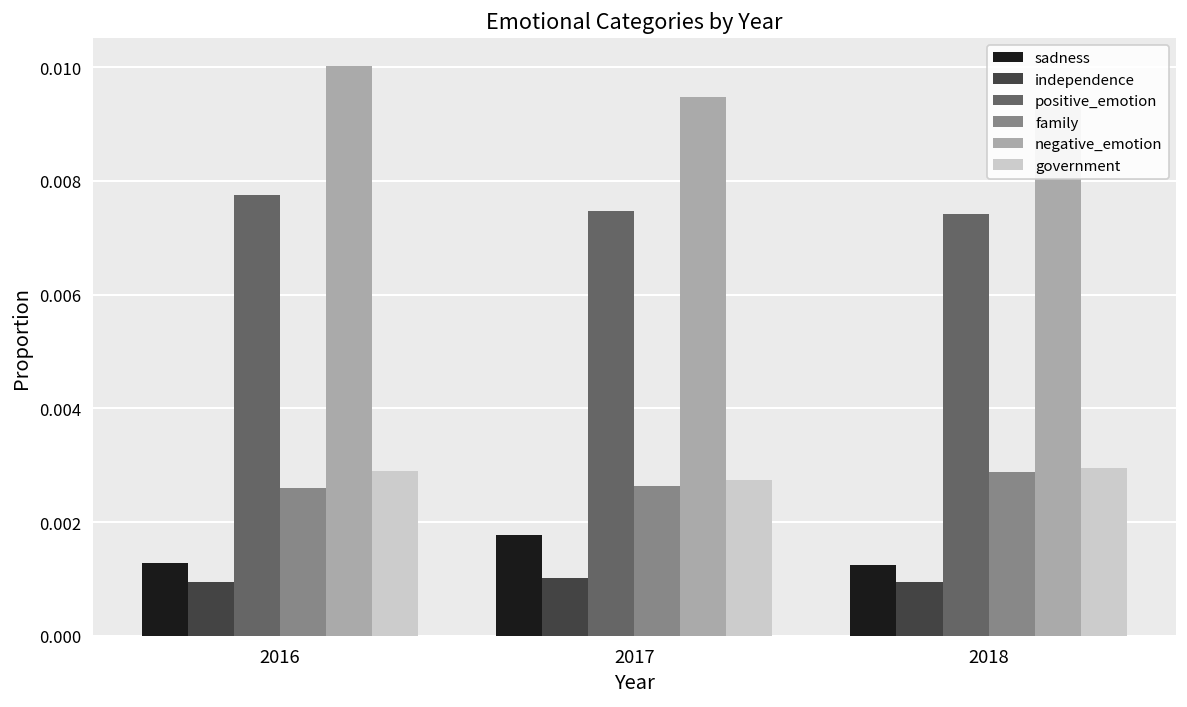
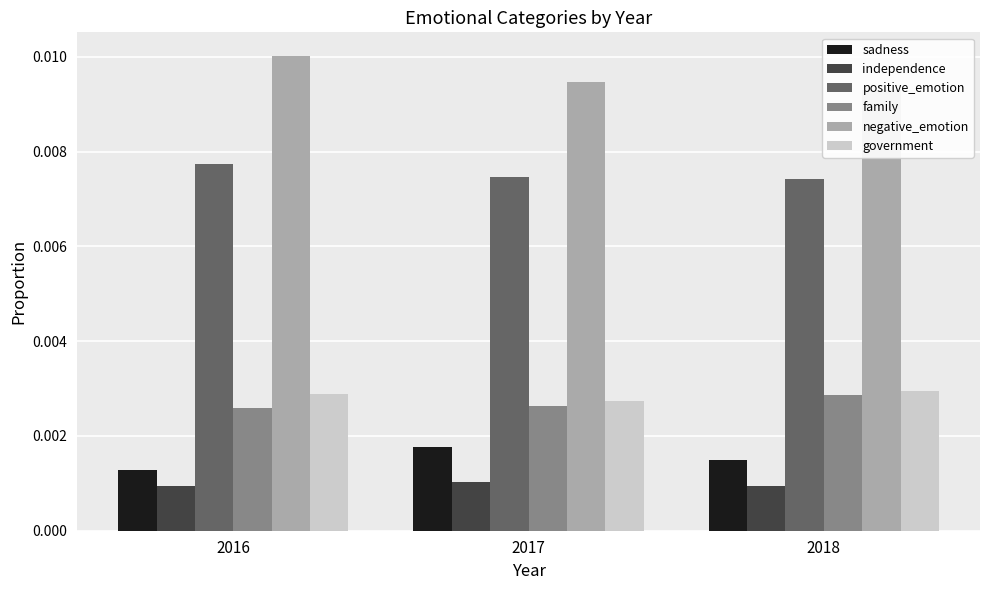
  {
    "sadness": {
      "2016": 0.0013,
      "2017": 0.0018,
-     "2018": 0.0012
+     "2018": 0.0015
    }
  }
